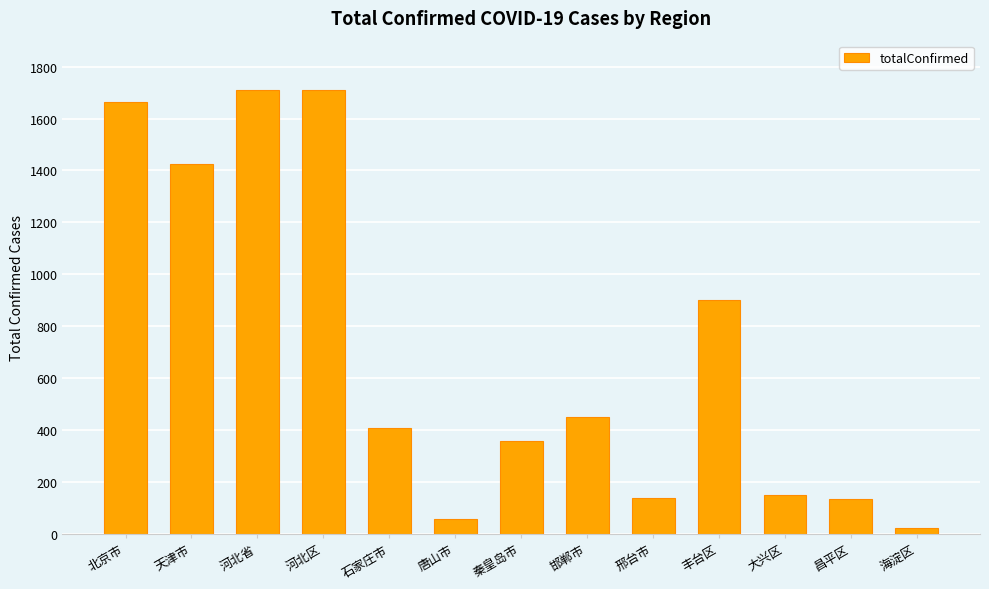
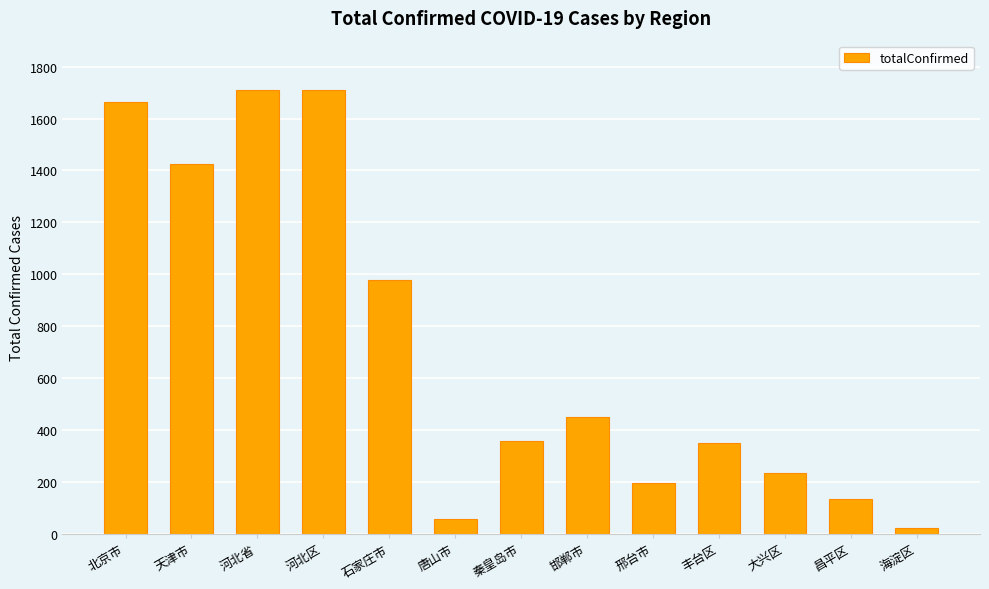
  {
    "北京市": 1660,
    "天津市": 1430,
    "河北省": 1710,
    "河北区": 1710,
-   "石家庄市": 410,
+   "石家庄市": 980,
    "唐山市": 60,
    "秦皇岛市": 360,
    "邯郸市": 450,
-   "邢台市": 140,
-   "丰台区": 900,
-   "大兴区": 150,
+   "邢台市": 200,
+   "丰台区": 350,
+   "大兴区": 230,
    "昌平区": 140,
    "海淀区": 20
  }
